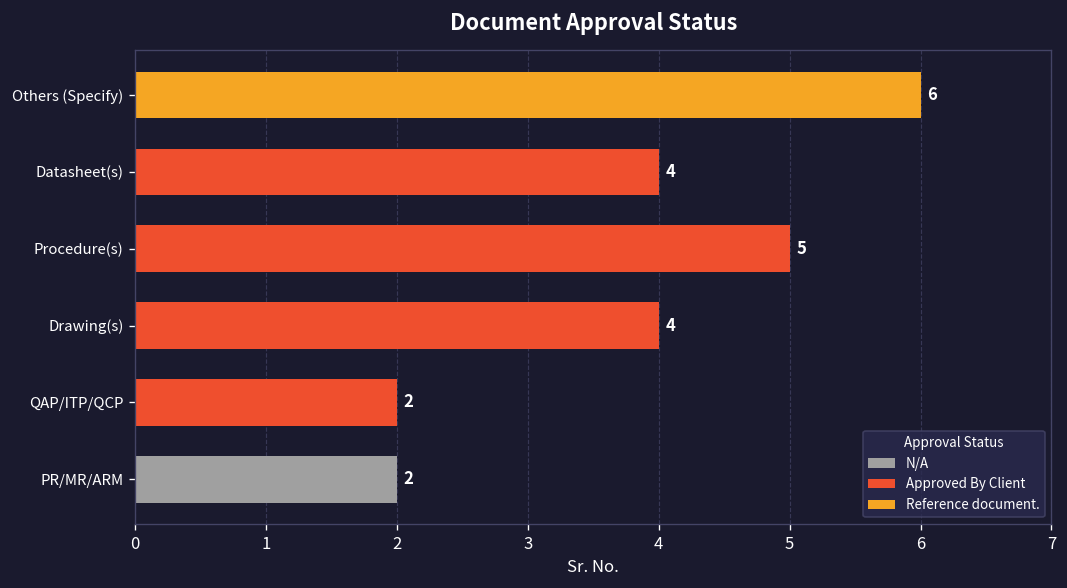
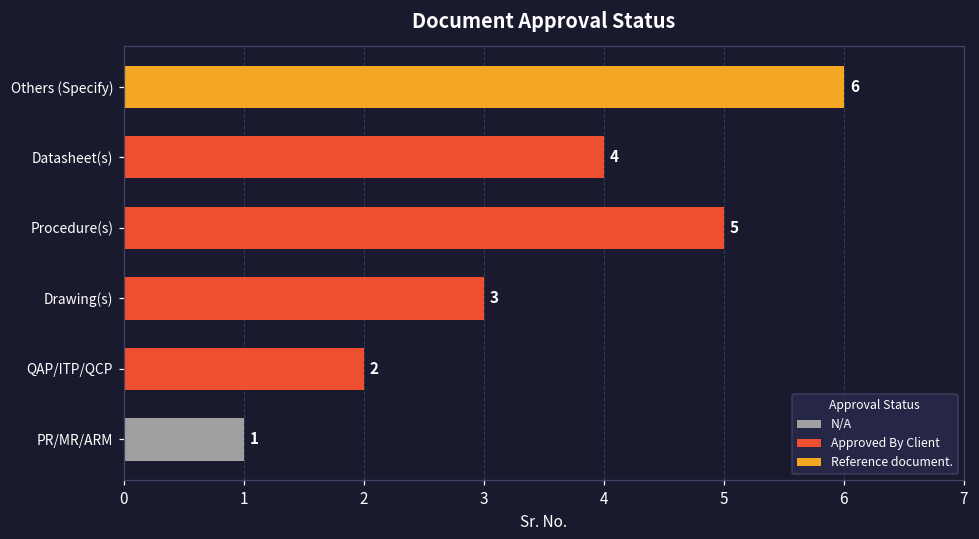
  {
    "Others (Specify)": 6,
    "Datasheet(s)": 4,
    "Procedure(s)": 5,
-   "Drawing(s)": 4,
+   "Drawing(s)": 3,
    "QAP/ITP/QCP": 2,
-   "PR/MR/ARM": 2
+   "PR/MR/ARM": 1
  }
